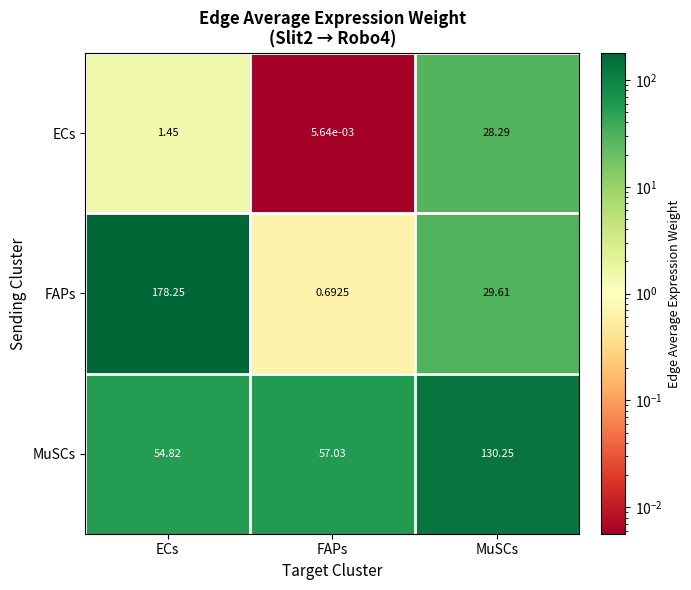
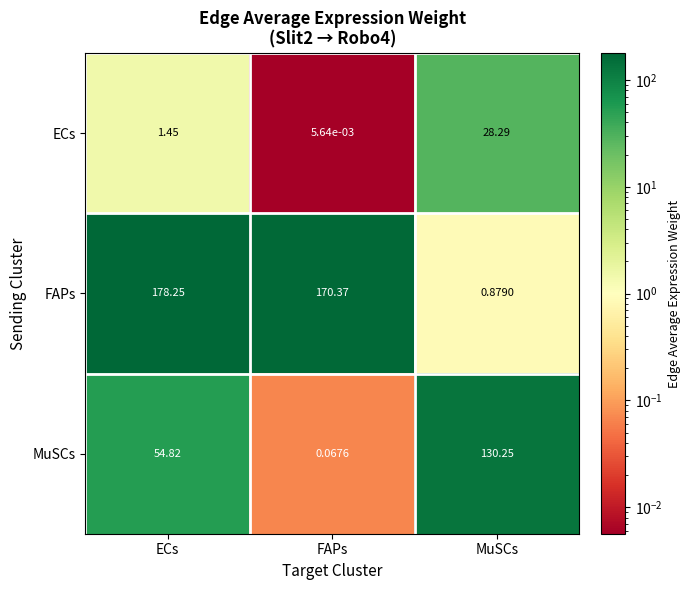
  {
    "ECs": {
      "ECs": "1.45",
      "FAPs": "5.64e-03",
      "MuSCs": "28.29"
    },
    "FAPs": {
      "ECs": "178.25",
-     "FAPs": "0.6925",
-     "MuSCs": "29.61"
+     "FAPs": "170.37",
+     "MuSCs": "0.8790"
    },
    "MuSCs": {
      "ECs": "54.82",
-     "FAPs": "57.03",
+     "FAPs": "0.0676",
      "MuSCs": "130.25"
    }
  }
